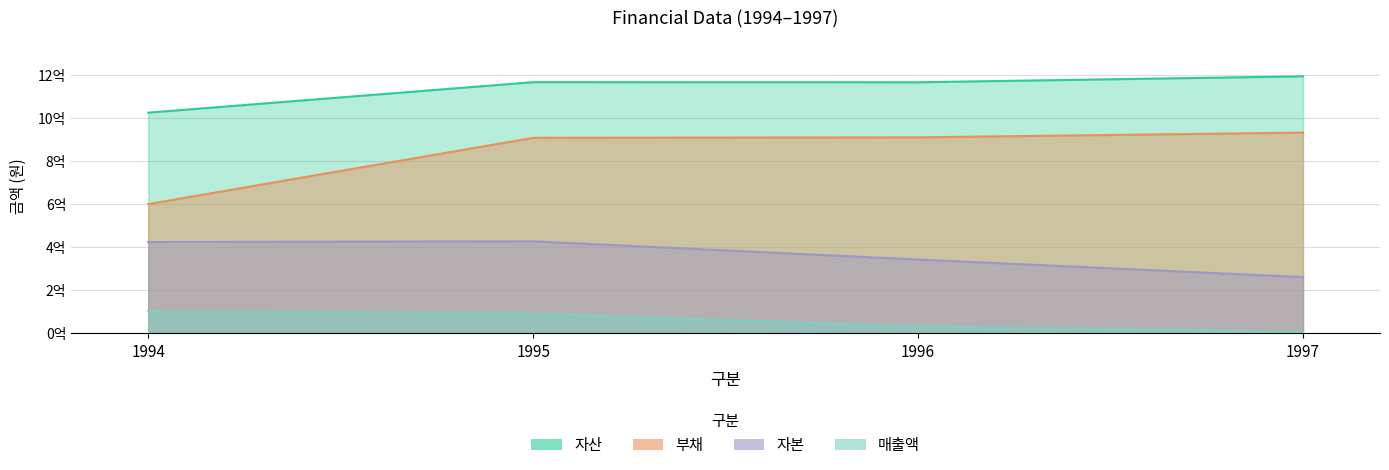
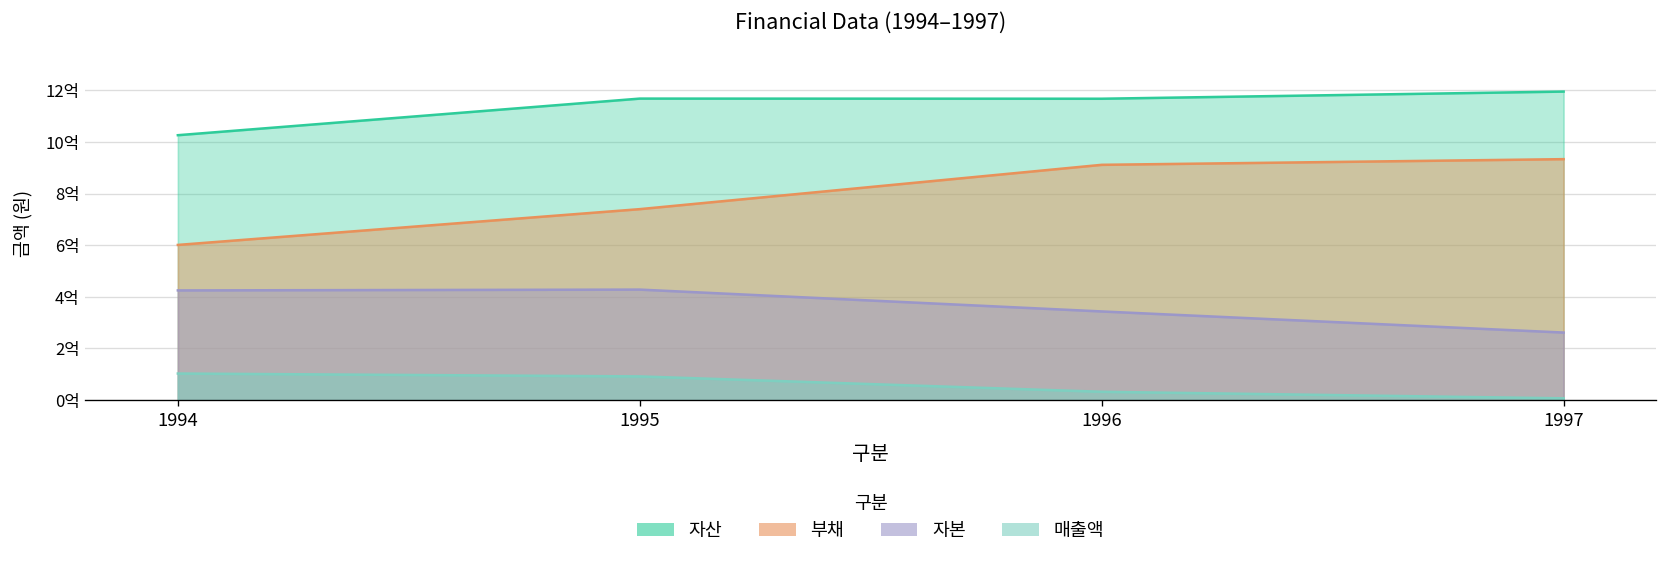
  {
    "부채": {
      "1994": "6.0억",
-     "1995": "9.1억",
+     "1995": "7.4억",
      "1996": "9.1억",
      "1997": "9.3억"
    }
  }
